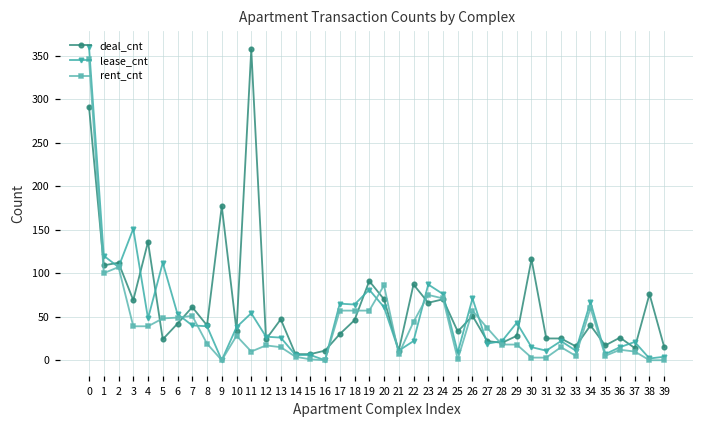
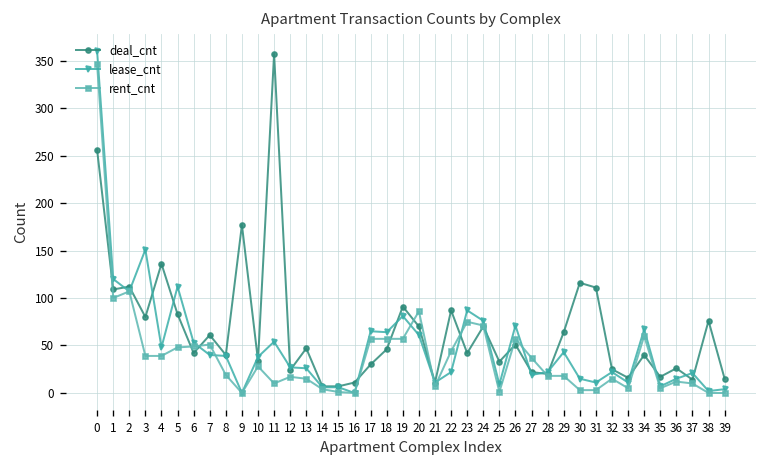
  {
    "deal_cnt": {
-     "0": 290,
+     "0": 260,
      "1": 110,
      "2": 110,
-     "3": 70,
+     "3": 80,
      "4": 140,
-     "5": 20,
+     "5": 80,
      "6": 40,
      "7": 60,
      "9": 180,
      "10": 30,
      "11": 360,
      "13": 50,
      "16": 10,
      "17": 30,
      "18": 50,
      "19": 90,
      "20": 70,
      "22": 90,
-     "23": 70,
+     "23": 40,
      "25": 30,
      "26": 50,
-     "29": 30,
+     "29": 60,
      "30": 120,
-     "31": 30,
+     "31": 110,
      "33": 20,
      "34": 40,
      "35": 20,
      "36": 30,
      "37": 10,
      "38": 80,
      "39": 20
    }
  }
